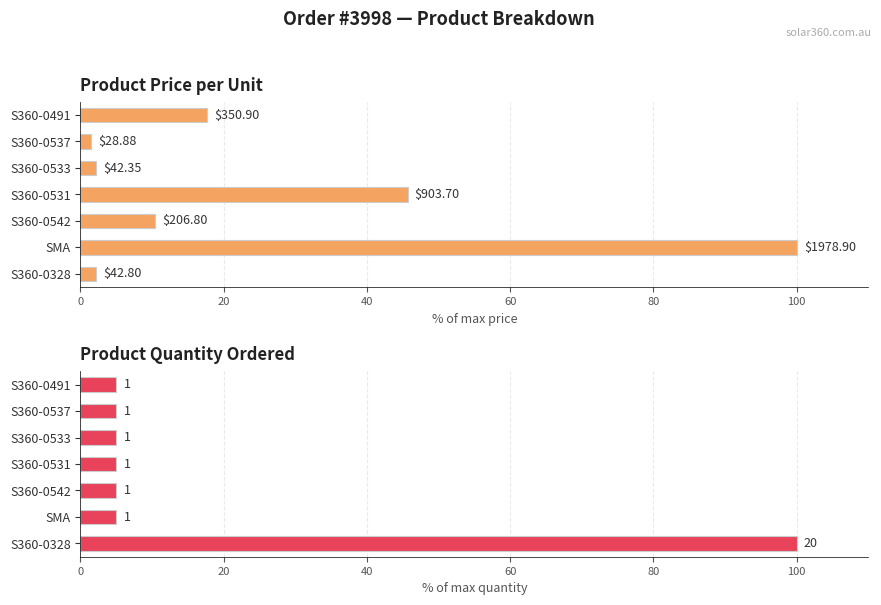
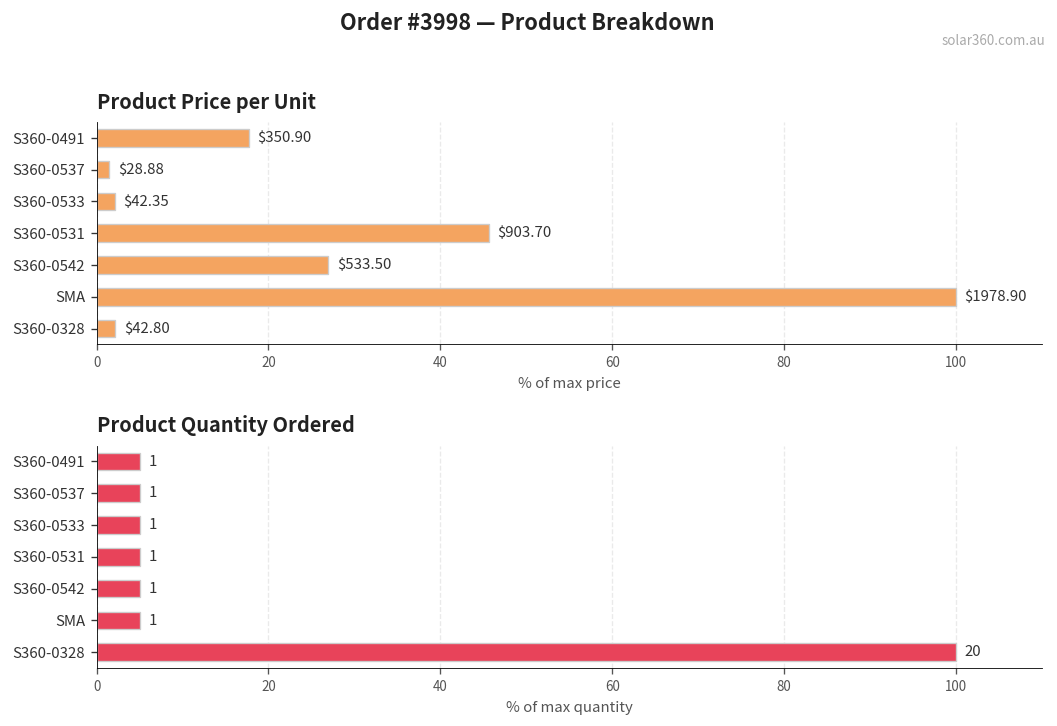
  {
    "Product Price per Unit": {
-     "S360-0542": "$206.80"
+     "S360-0542": "$533.50"
    }
  }
